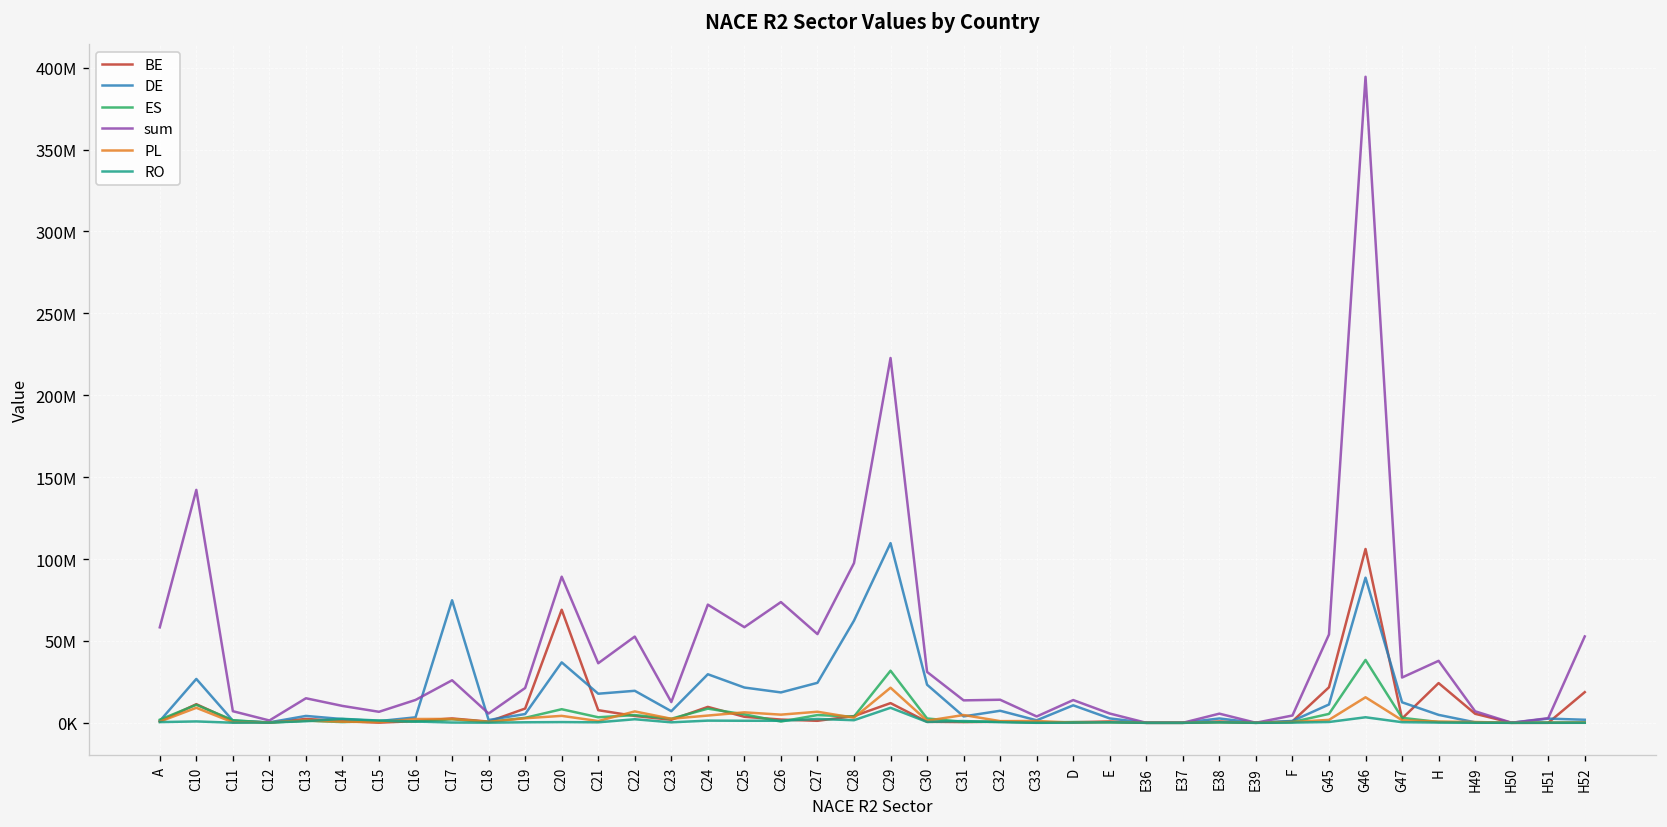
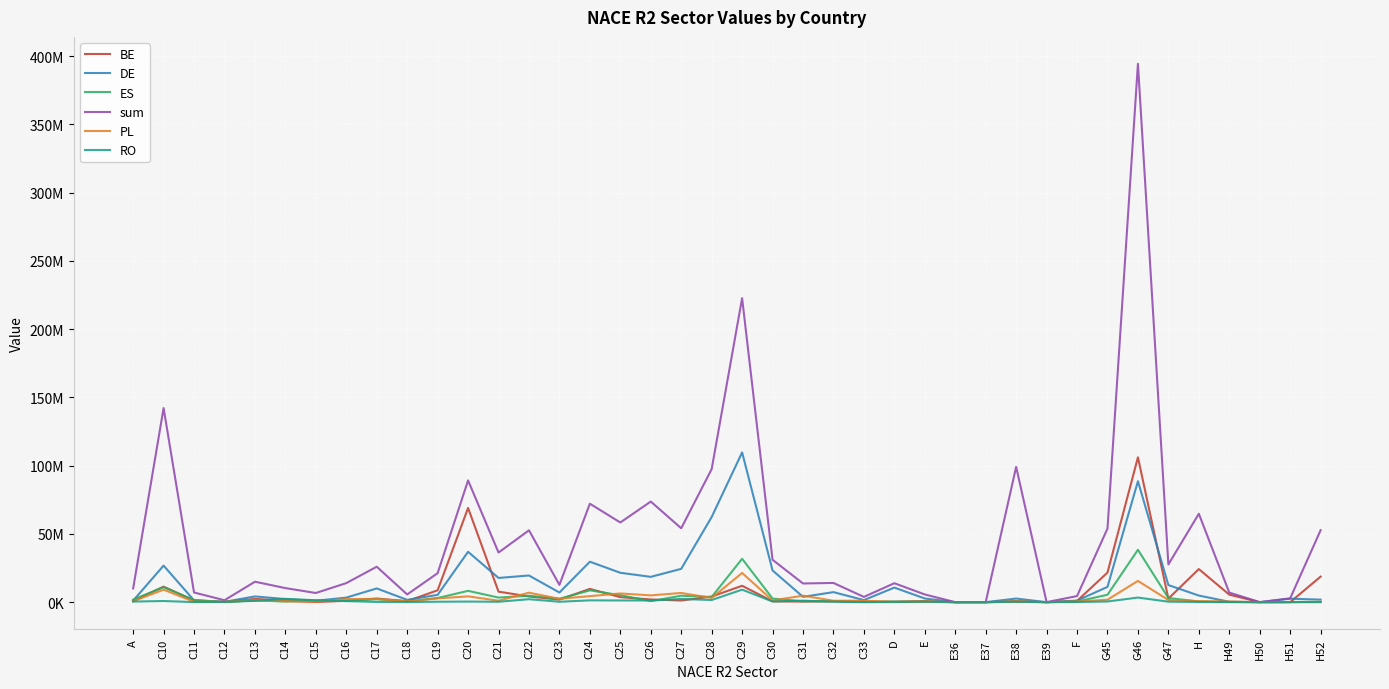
  {
    "BE": {
      "C19": 9000000,
      "C20": 69000000,
      "C21": 8000000,
      "C29": 12000000,
      "G45": 22000000,
      "G46": 106000000,
      "H": 24000000,
      "H52": 19000000
    },
    "DE": {
      "C10": 27000000,
-     "C17": 75000000,
+     "C17": 10000000,
      "C19": 5000000,
      "C20": 37000000,
      "C21": 18000000,
      "C22": 20000000,
      "C23": 7000000,
      "C24": 30000000,
      "C25": 22000000,
      "C26": 19000000,
      "C27": 24000000,
      "C28": 62000000,
      "C29": 110000000,
      "C30": 23000000,
      "C32": 7000000,
      "D": 11000000,
      "E": 3000000,
      "G45": 11000000,
      "G46": 89000000,
      "G47": 13000000,
      "H": 5000000
    },
    "sum": {
-     "A": 58000000,
+     "A": 10000000,
      "C10": 142000000,
      "C11": 7000000,
      "C13": 15000000,
      "C14": 10000000,
      "C15": 7000000,
      "C16": 14000000,
      "C17": 26000000,
      "C18": 6000000,
      "C19": 21000000,
      "C20": 89000000,
      "C21": 36000000,
      "C22": 53000000,
      "C23": 13000000,
      "C24": 72000000,
      "C25": 58000000,
      "C26": 74000000,
      "C27": 54000000,
      "C28": 97000000,
      "C29": 223000000,
      "C30": 31000000,
      "C31": 14000000,
      "C32": 14000000,
      "C33": 4000000,
      "D": 14000000,
      "E": 6000000,
-     "E38": 6000000,
+     "E38": 99000000,
      "F": 4000000,
      "G45": 54000000,
      "G46": 394000000,
      "G47": 28000000,
-     "H": 38000000,
+     "H": 65000000,
      "H52": 53000000
    },
    "PL": {
      "C20": 4000000,
      "C22": 7000000,
      "C24": 4000000,
      "C26": 5000000,
      "C27": 7000000,
      "C29": 21000000,
      "G46": 16000000
    }
  }
